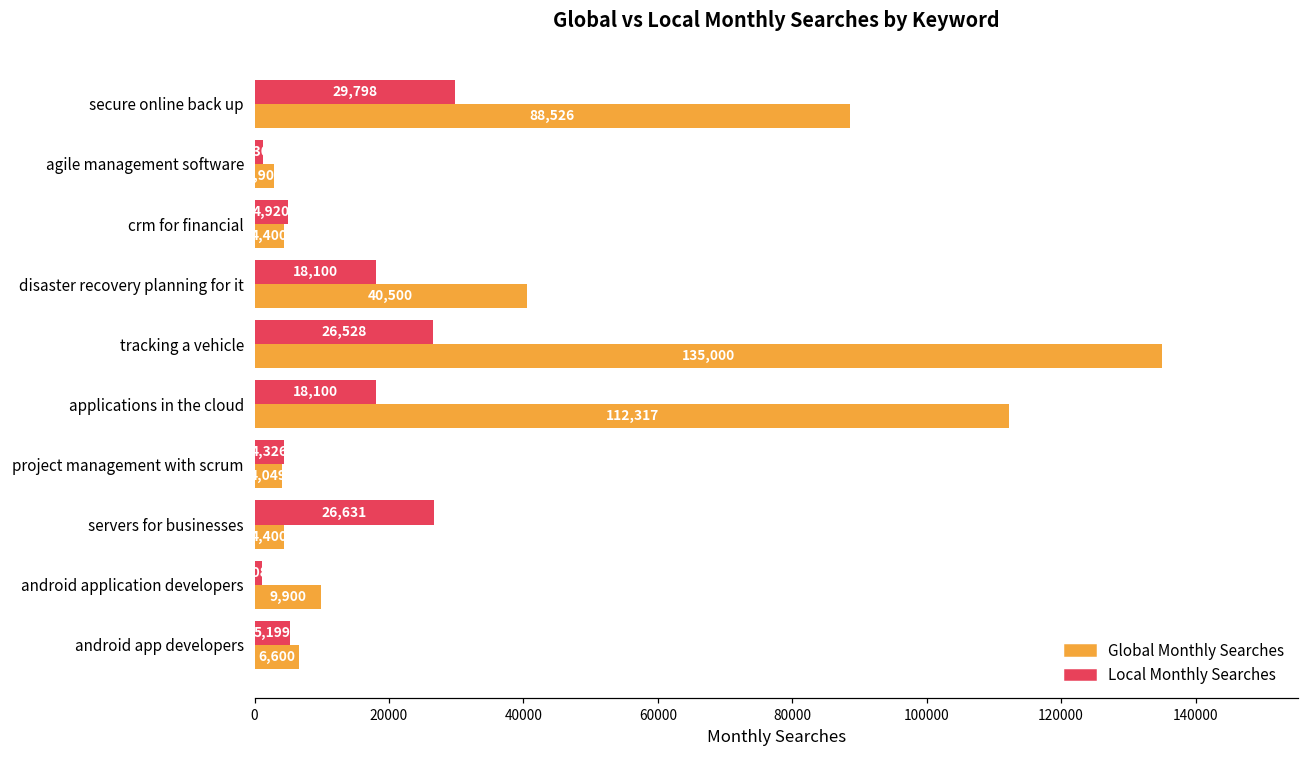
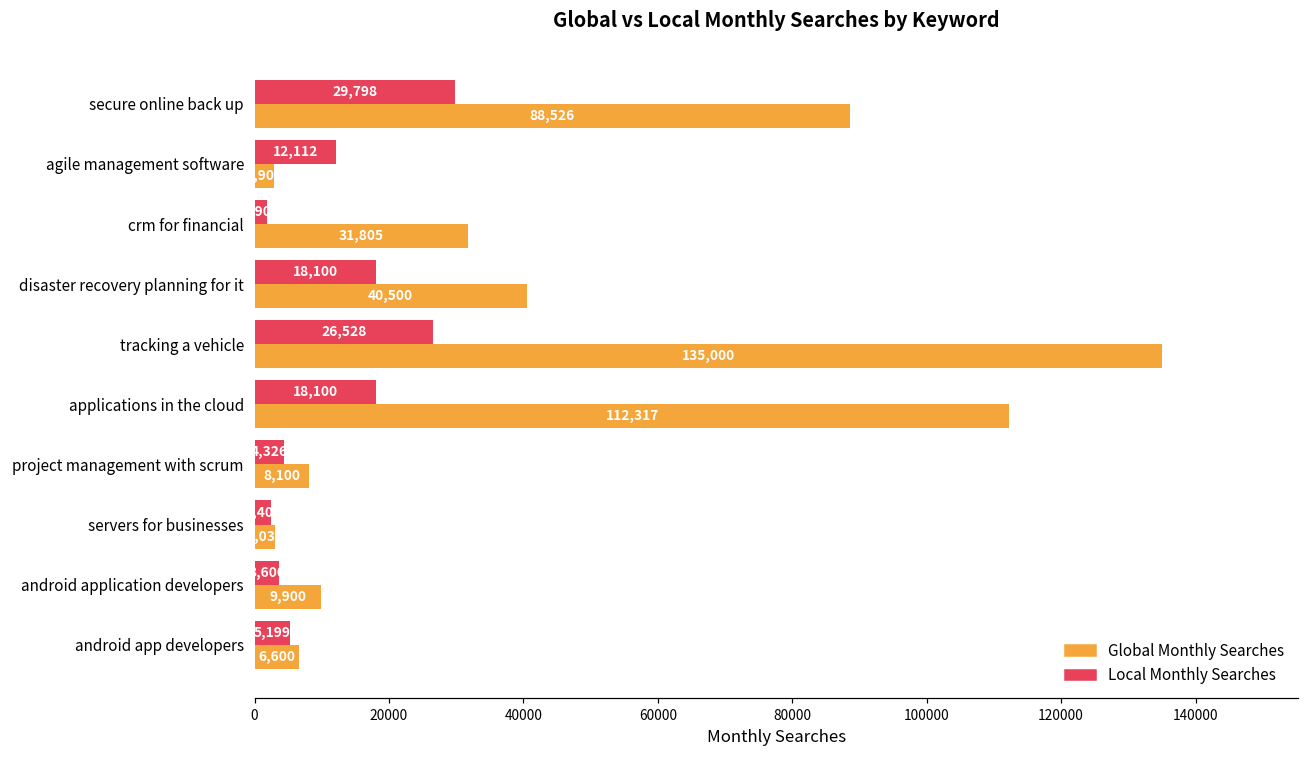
  {
    "Global Monthly Searches": {
      "secure online back up": "88,526",
-     "crm for financial": "4,400",
+     "crm for financial": "31,805",
      "disaster recovery planning for it": "40,500",
      "tracking a vehicle": "135,000",
      "applications in the cloud": "112,317",
-     "project management with scrum": "4,049",
-     "servers for businesses": "4,400",
+     "project management with scrum": "8,100",
+     "servers for businesses": "3,039",
      "android application developers": "9,900",
      "android app developers": "6,600"
    },
    "Local Monthly Searches": {
-     "agile management software": "1000",
-     "crm for financial": "5000",
-     "servers for businesses": "27000",
-     "android application developers": "1000"
+     "agile management software": "12000",
+     "crm for financial": "2000",
+     "servers for businesses": "2000",
+     "android application developers": "4000"
    }
  }
